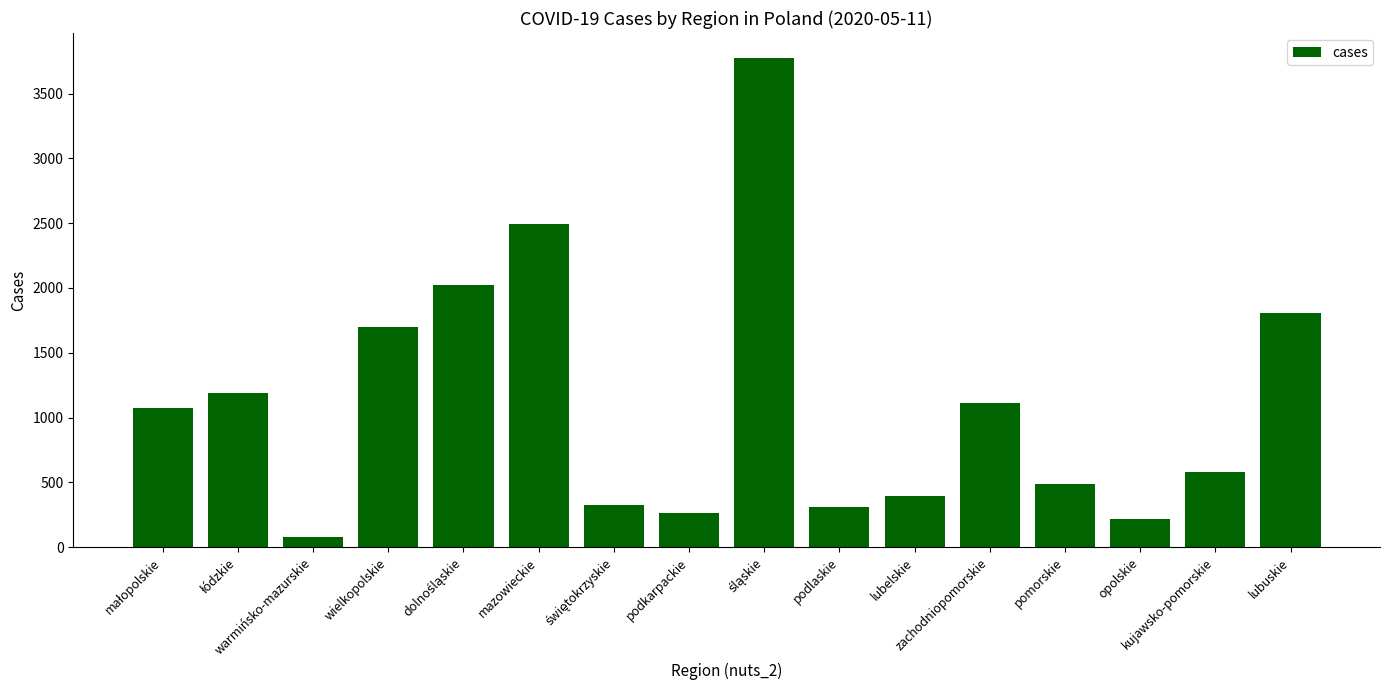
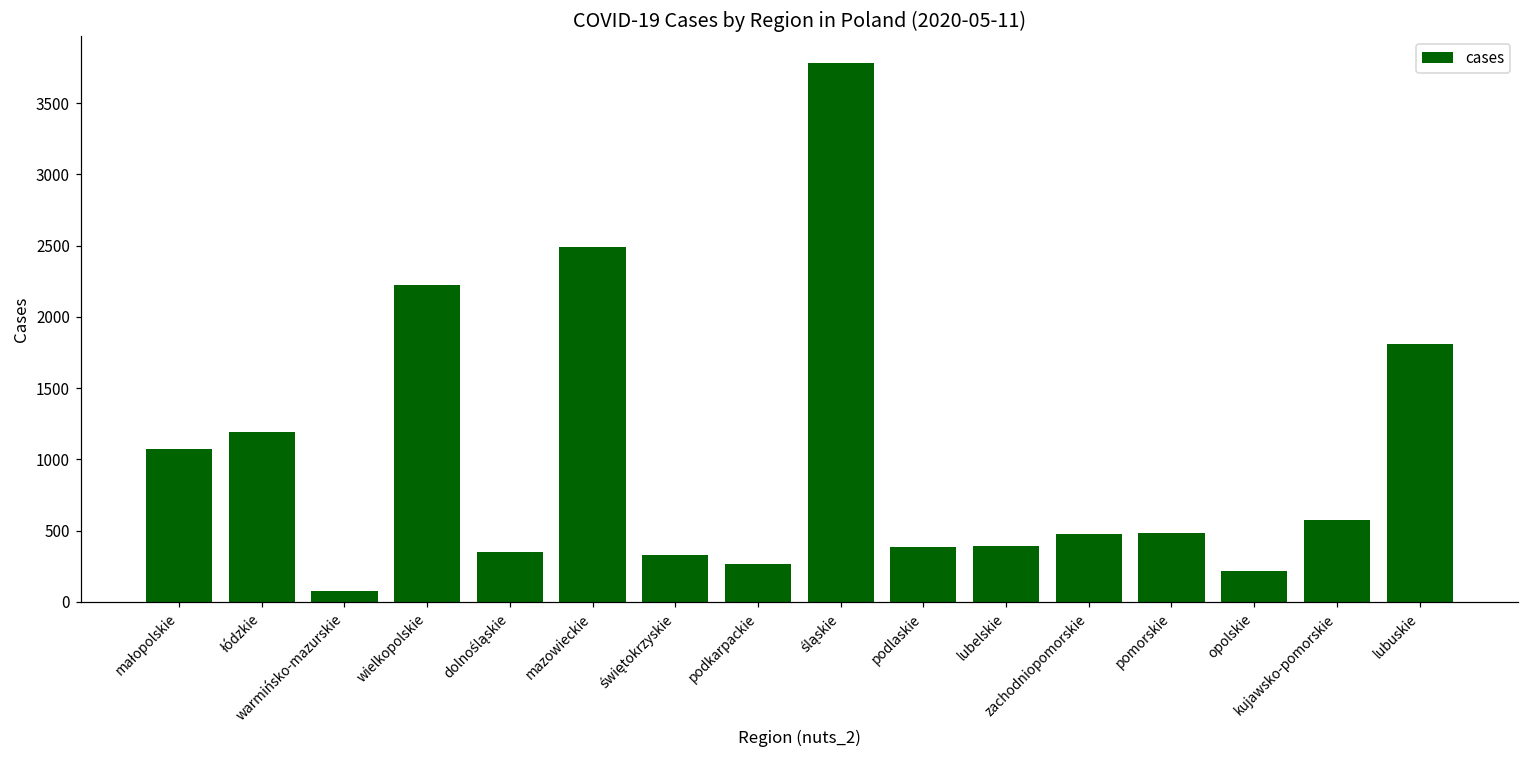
  {
    "małopolskie": 1070,
    "łódzkie": 1190,
    "warmińsko-mazurskie": 80,
-   "wielkopolskie": 1700,
-   "dolnośląskie": 2020,
+   "wielkopolskie": 2220,
+   "dolnośląskie": 350,
    "mazowieckie": 2490,
    "świętokrzyskie": 330,
    "podkarpackie": 260,
    "śląskie": 3780,
-   "podlaskie": 310,
+   "podlaskie": 380,
    "lubelskie": 390,
-   "zachodniopomorskie": 1110,
+   "zachodniopomorskie": 470,
    "pomorskie": 490,
    "opolskie": 220,
    "kujawsko-pomorskie": 580,
    "lubuskie": 1810
  }
